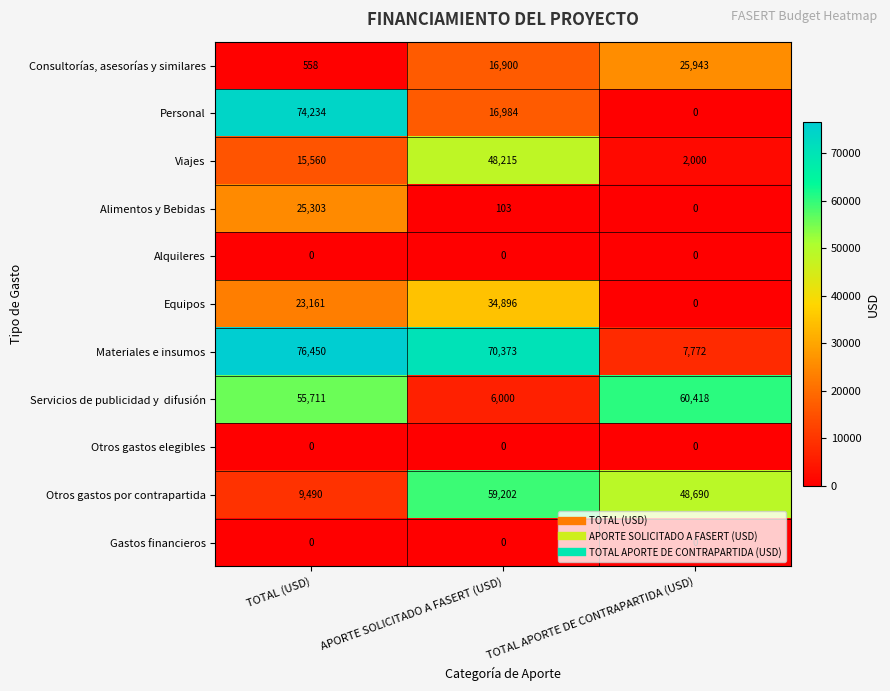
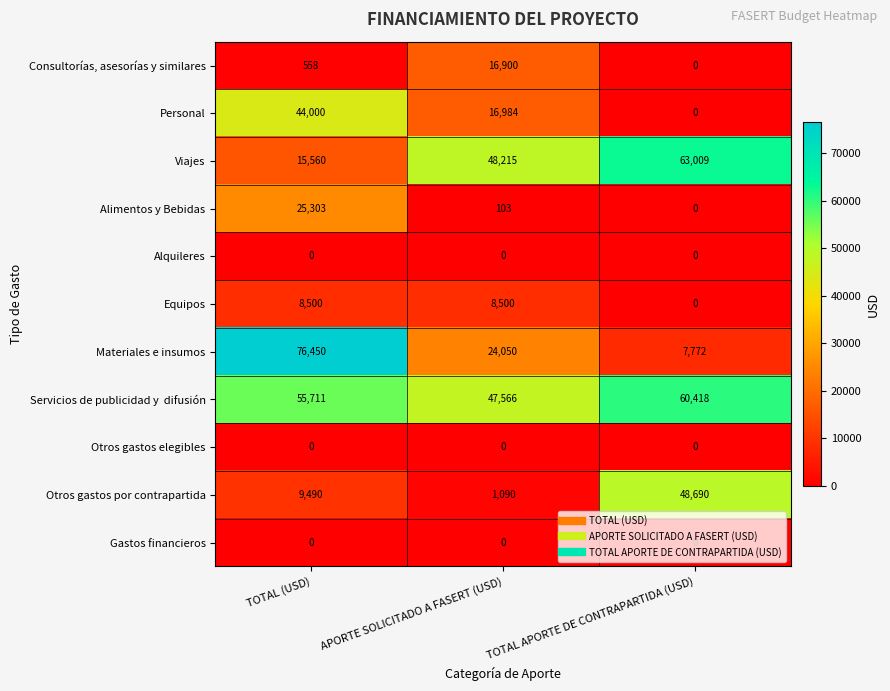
  {
    "Consultorías, asesorías y similares": {
      "TOTAL (USD)": "558",
      "APORTE SOLICITADO A FASERT (USD)": "16,900",
-     "TOTAL APORTE DE CONTRAPARTIDA (USD)": "25,943"
+     "TOTAL APORTE DE CONTRAPARTIDA (USD)": "0"
    },
    "Personal": {
-     "TOTAL (USD)": "74,234",
+     "TOTAL (USD)": "44,000",
      "APORTE SOLICITADO A FASERT (USD)": "16,984",
      "TOTAL APORTE DE CONTRAPARTIDA (USD)": "0"
    },
    "Viajes": {
      "TOTAL (USD)": "15,560",
      "APORTE SOLICITADO A FASERT (USD)": "48,215",
-     "TOTAL APORTE DE CONTRAPARTIDA (USD)": "2,000"
+     "TOTAL APORTE DE CONTRAPARTIDA (USD)": "63,009"
    },
    "Alimentos y Bebidas": {
      "TOTAL (USD)": "25,303",
      "APORTE SOLICITADO A FASERT (USD)": "103",
      "TOTAL APORTE DE CONTRAPARTIDA (USD)": "0"
    },
    "Alquileres": {
      "TOTAL (USD)": "0",
      "APORTE SOLICITADO A FASERT (USD)": "0",
      "TOTAL APORTE DE CONTRAPARTIDA (USD)": "0"
    },
    "Equipos": {
-     "TOTAL (USD)": "23,161",
-     "APORTE SOLICITADO A FASERT (USD)": "34,896",
+     "TOTAL (USD)": "8,500",
+     "APORTE SOLICITADO A FASERT (USD)": "8,500",
      "TOTAL APORTE DE CONTRAPARTIDA (USD)": "0"
    },
    "Materiales e insumos": {
      "TOTAL (USD)": "76,450",
-     "APORTE SOLICITADO A FASERT (USD)": "70,373",
+     "APORTE SOLICITADO A FASERT (USD)": "24,050",
      "TOTAL APORTE DE CONTRAPARTIDA (USD)": "7,772"
    },
    "Servicios de publicidad y difusión": {
      "TOTAL (USD)": "55,711",
-     "APORTE SOLICITADO A FASERT (USD)": "6,000",
+     "APORTE SOLICITADO A FASERT (USD)": "47,566",
      "TOTAL APORTE DE CONTRAPARTIDA (USD)": "60,418"
    },
    "Otros gastos elegibles": {
      "TOTAL (USD)": "0",
      "APORTE SOLICITADO A FASERT (USD)": "0",
      "TOTAL APORTE DE CONTRAPARTIDA (USD)": "0"
    },
    "Otros gastos por contrapartida": {
      "TOTAL (USD)": "9,490",
-     "APORTE SOLICITADO A FASERT (USD)": "59,202",
+     "APORTE SOLICITADO A FASERT (USD)": "1,090",
      "TOTAL APORTE DE CONTRAPARTIDA (USD)": "48,690"
    },
    "Gastos financieros": {
      "TOTAL (USD)": "0",
      "APORTE SOLICITADO A FASERT (USD)": "0"
    }
  }
